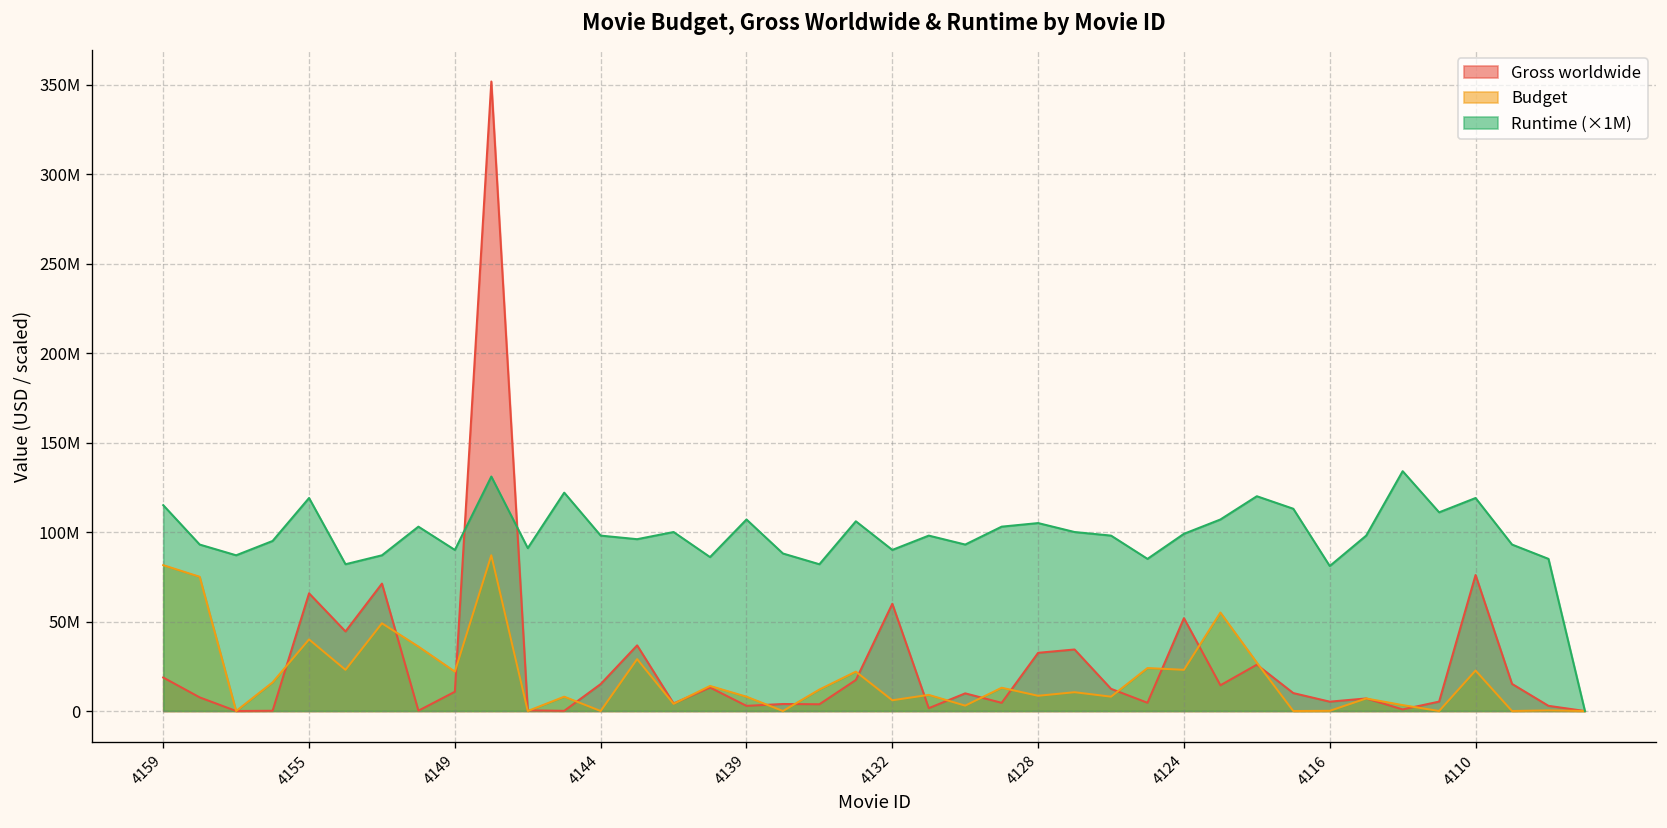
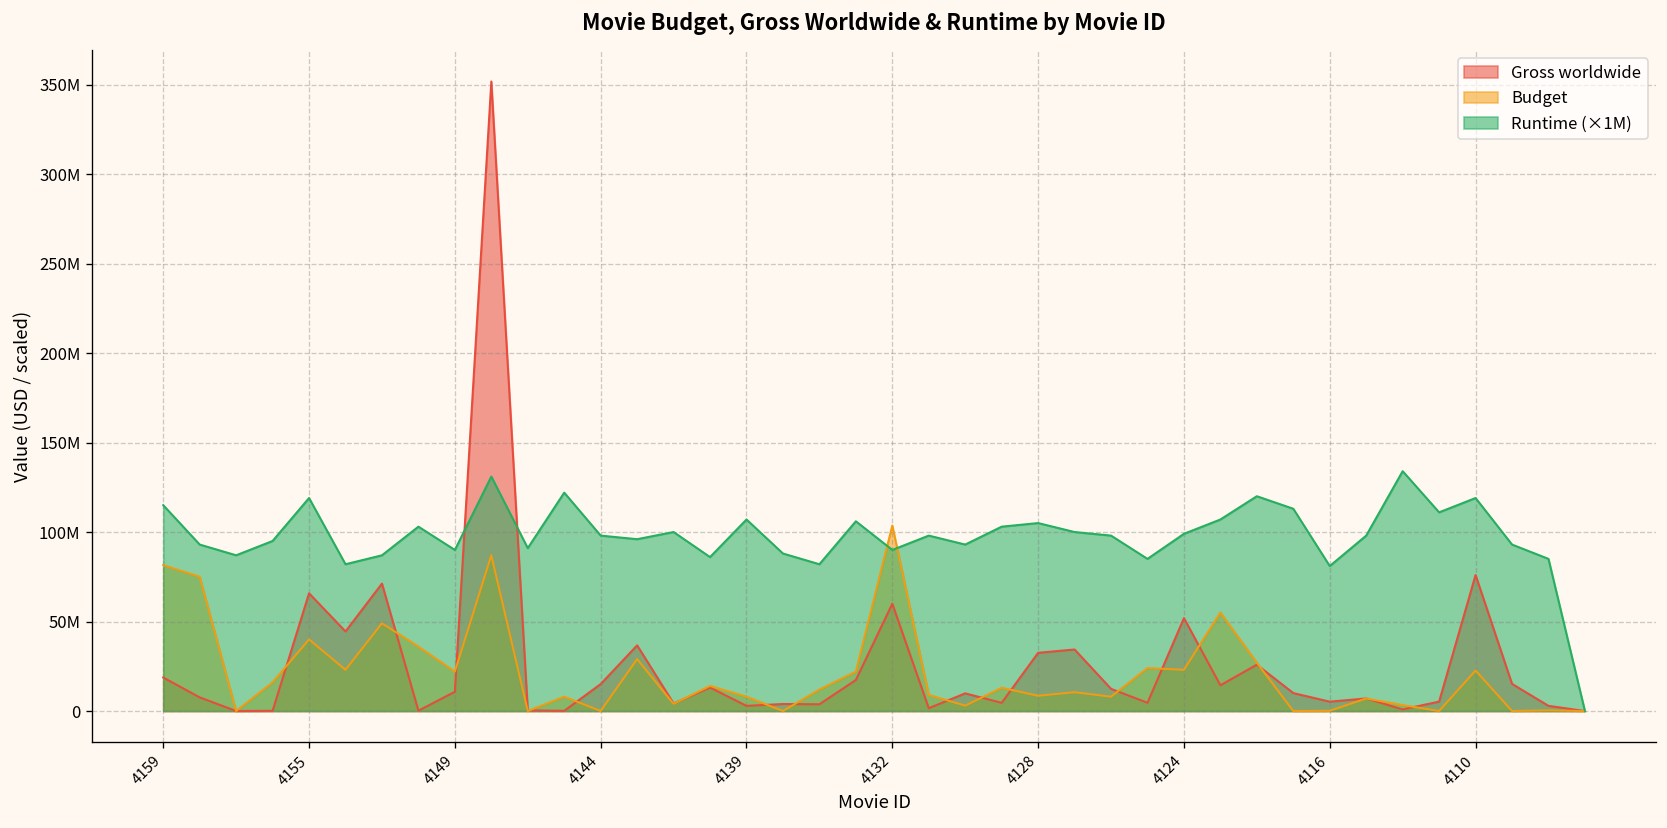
  {
    "Gross worldwide": {
      "4159": 19000000,
      "4155": 66000000,
      "4149": 11000000,
      "4144": 15000000,
      "4139": 3000000,
      "4132": 60000000,
      "4128": 33000000,
      "4124": 52000000,
      "4116": 5000000,
      "4110": 76000000
    },
    "Budget": {
      "4159": 81000000,
      "4155": 40000000,
      "4149": 22000000,
      "4144": 0,
      "4139": 8000000,
-     "4132": 6000000,
+     "4132": 104000000,
      "4128": 9000000,
      "4124": 23000000,
      "4116": 0,
      "4110": 23000000
    },
    "Runtime (×1M)": {
      "4159": 115000000,
      "4155": 119000000,
      "4149": 90000000,
      "4144": 98000000,
      "4139": 107000000,
      "4132": 90000000,
      "4128": 105000000,
      "4124": 99000000,
      "4116": 81000000,
      "4110": 119000000
    }
  }
